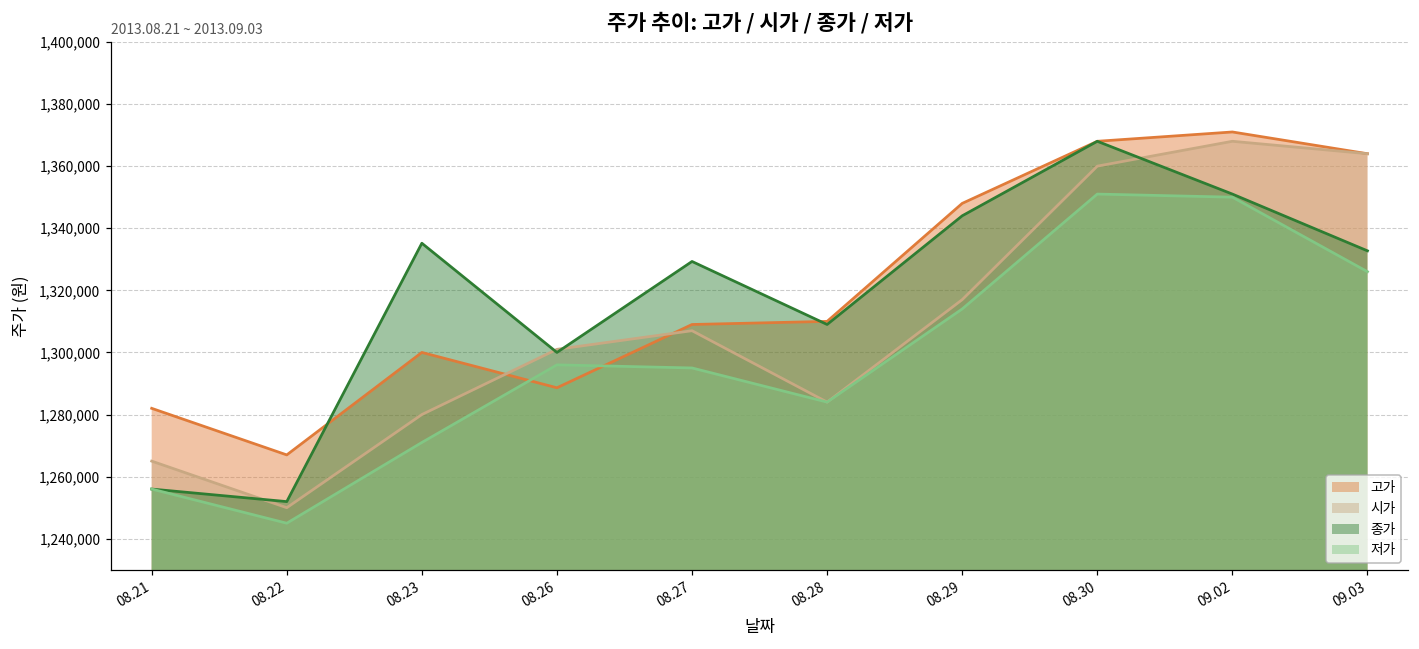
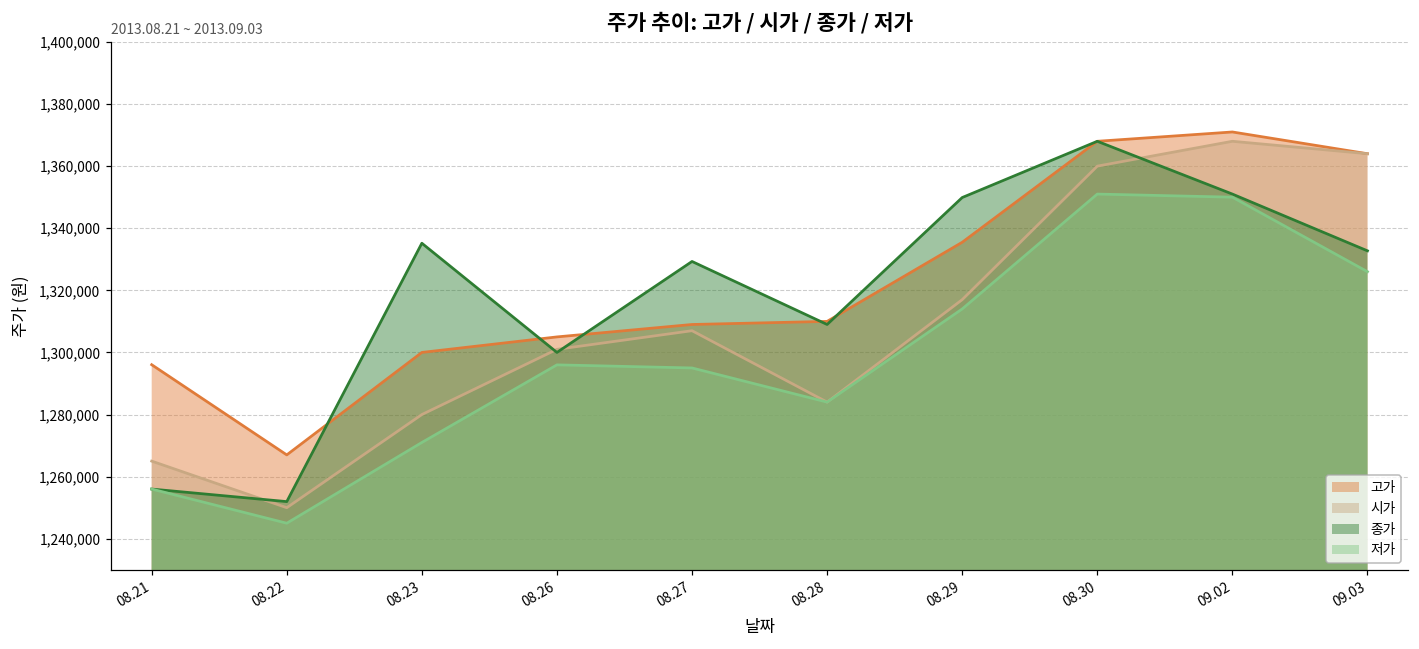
  {
    "고가": {
-     "08.21": "1,282,000",
+     "08.21": "1,296,000",
      "08.22": "1,267,000",
      "08.23": "1,300,000",
-     "08.26": "1,289,000",
+     "08.26": "1,305,000",
      "08.27": "1,309,000",
      "08.28": "1,310,000",
-     "08.29": "1,348,000",
+     "08.29": "1,335,000",
      "09.02": "1,371,000"
    },
    "종가": {
      "08.22": "1,252,000",
      "08.23": "1,335,000",
      "08.26": "1,300,000",
      "08.27": "1,329,000",
      "08.28": "1,309,000",
-     "08.29": "1,344,000",
+     "08.29": "1,350,000",
      "09.02": "1,351,000",
      "09.03": "1,333,000"
    }
  }
